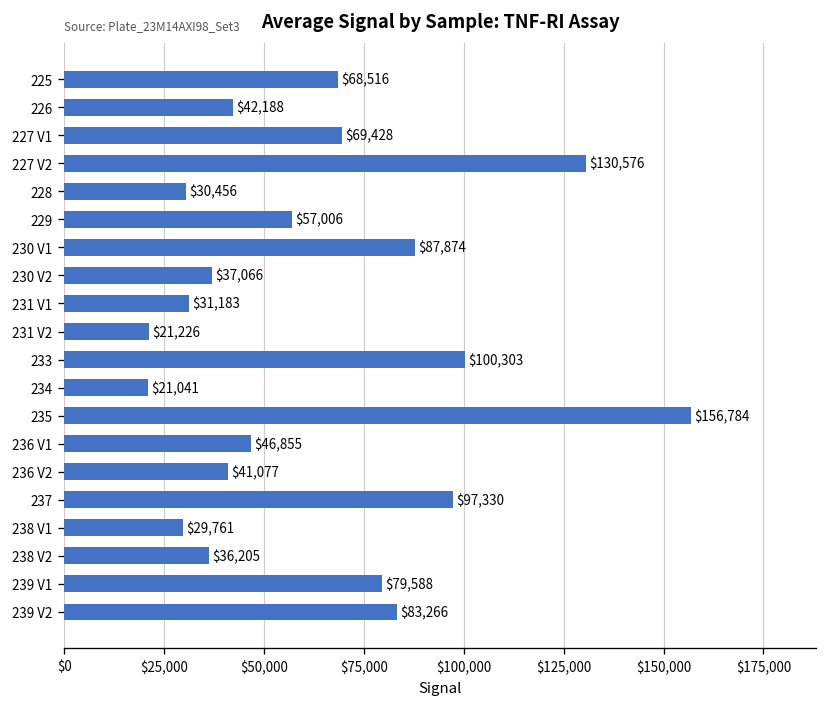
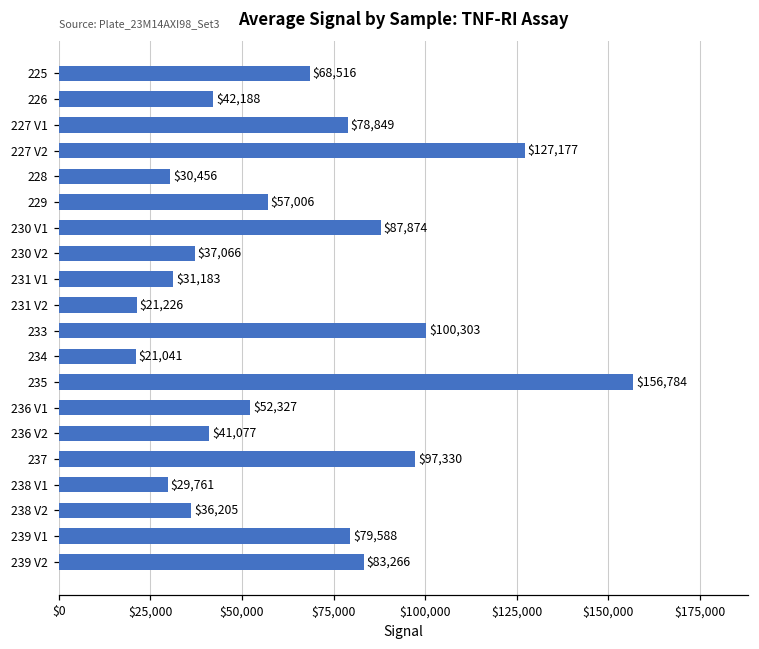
  {
    "225": "$68,516",
    "226": "$42,188",
-   "227 V1": "$69,428",
-   "227 V2": "$130,576",
+   "227 V1": "$78,849",
+   "227 V2": "$127,177",
    "228": "$30,456",
    "229": "$57,006",
    "230 V1": "$87,874",
    "230 V2": "$37,066",
    "231 V1": "$31,183",
    "231 V2": "$21,226",
    "233": "$100,303",
    "234": "$21,041",
    "235": "$156,784",
-   "236 V1": "$46,855",
+   "236 V1": "$52,327",
    "236 V2": "$41,077",
    "237": "$97,330",
    "238 V1": "$29,761",
    "238 V2": "$36,205",
    "239 V1": "$79,588",
    "239 V2": "$83,266"
  }
